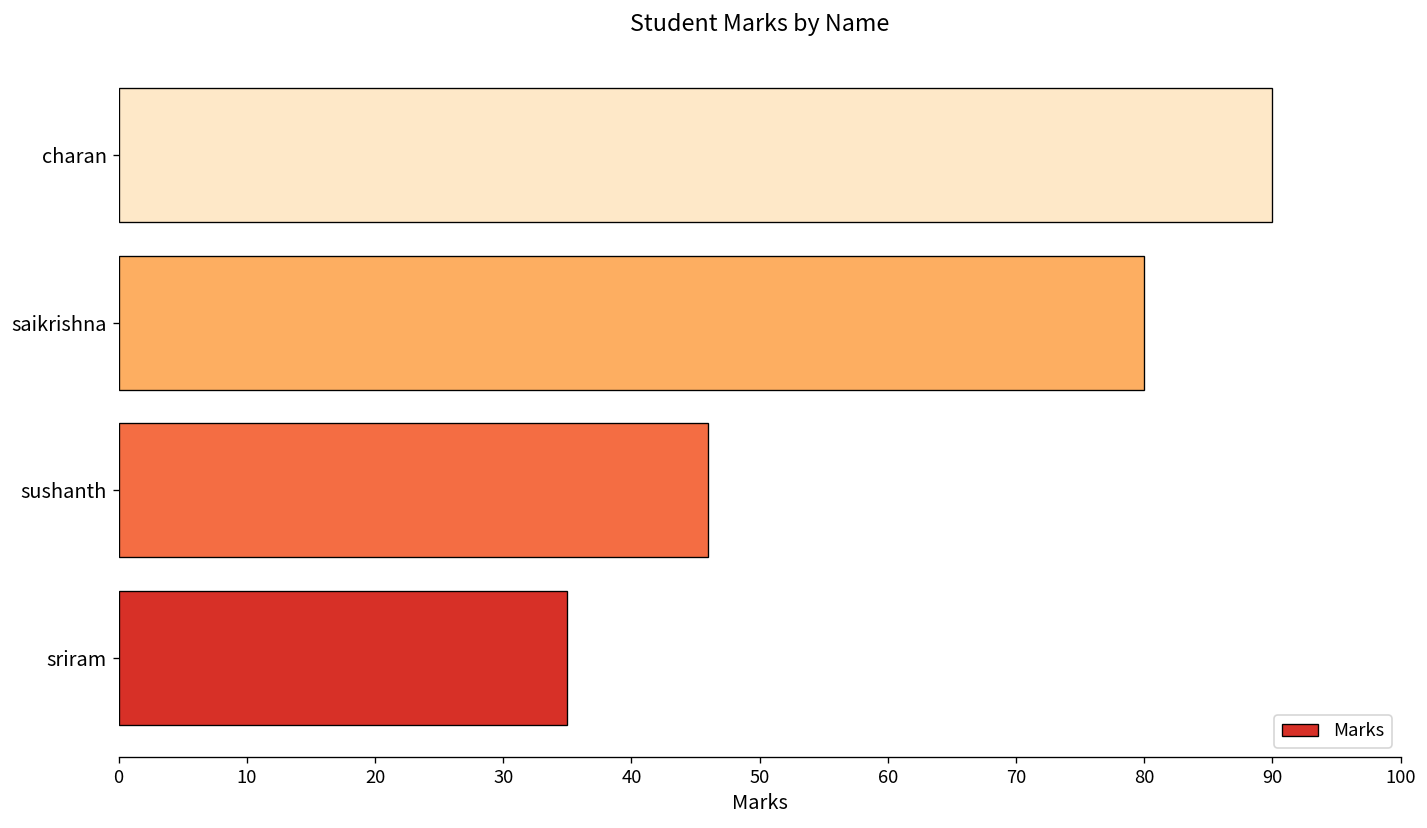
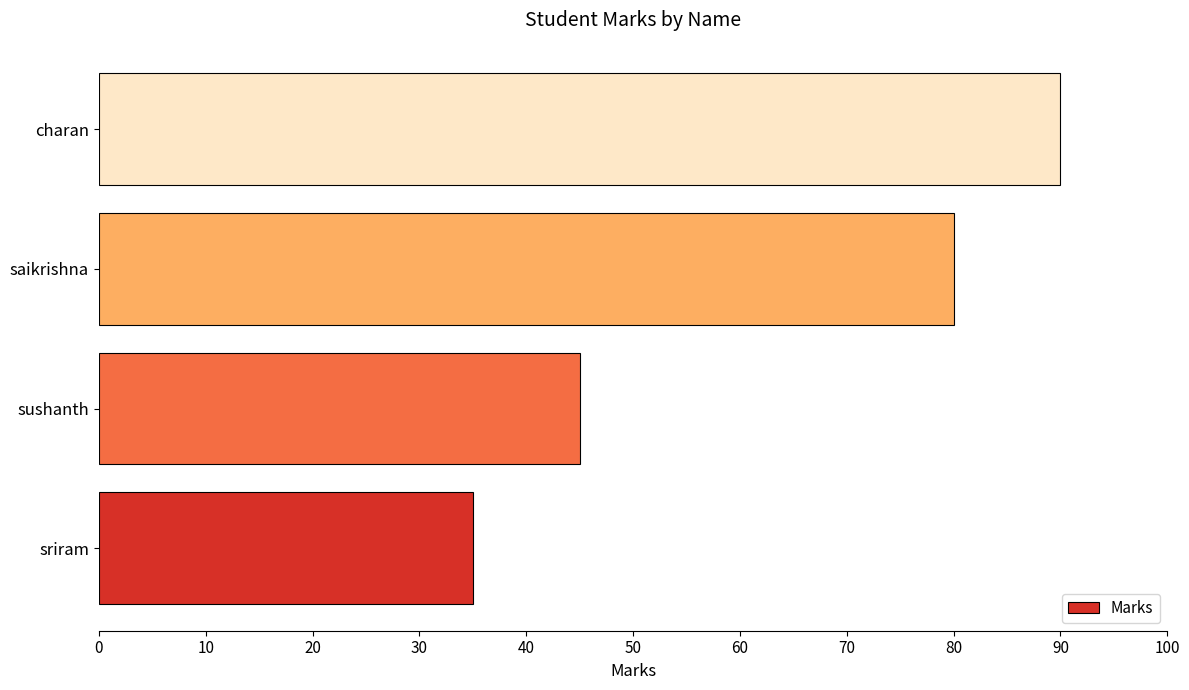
  {
    "charan": 90,
    "saikrishna": 80,
-   "sushanth": 46,
+   "sushanth": 45,
    "sriram": 35
  }
